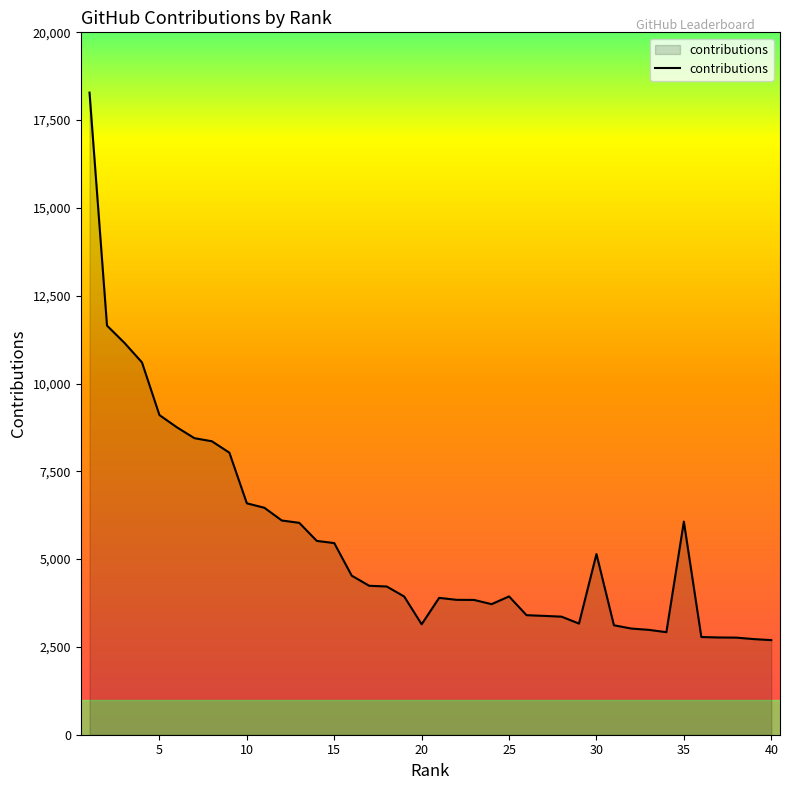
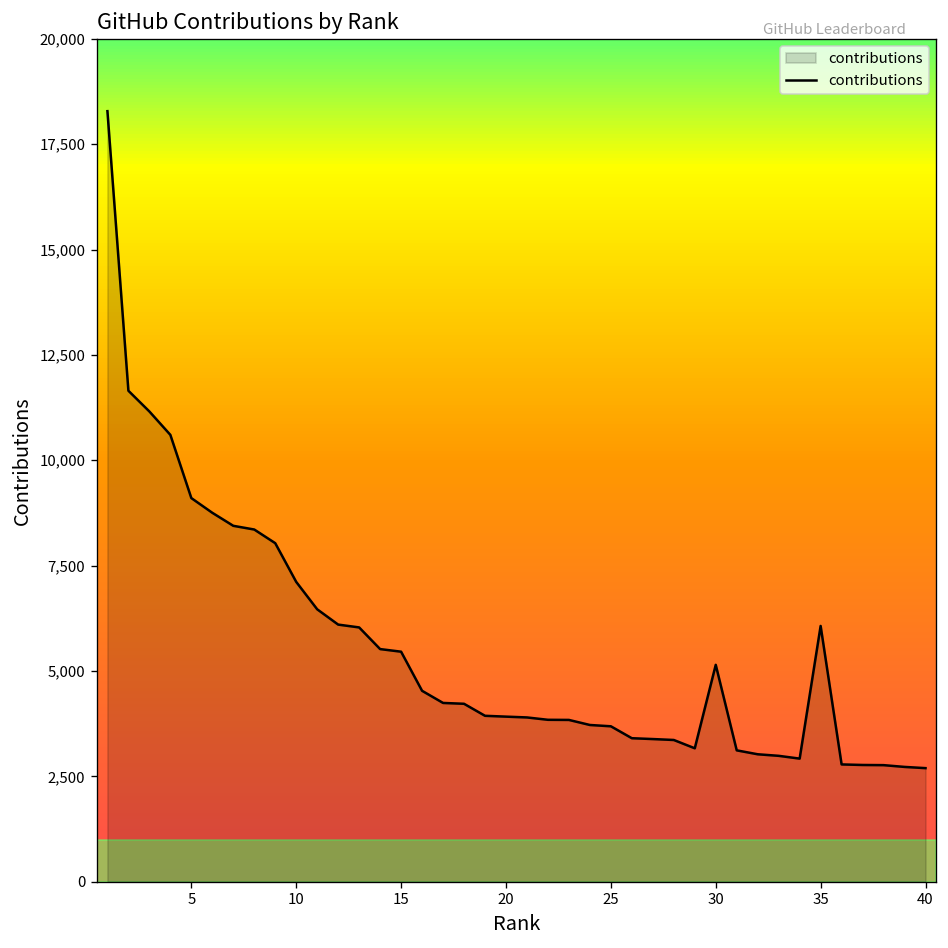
  {
    "5": "9,100",
-   "10": "6,600",
+   "10": "7,100",
    "15": "5,500",
-   "20": "3,100",
-   "25": "3,900",
+   "20": "3,900",
+   "25": "3,700",
    "30": "5,100",
    "35": "6,100",
    "40": "2,700"
  }
